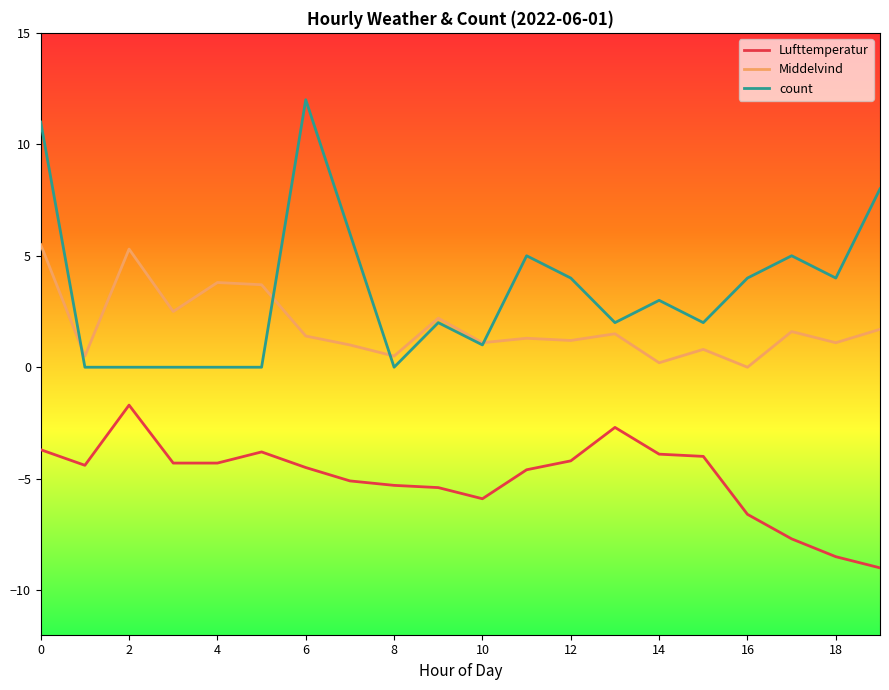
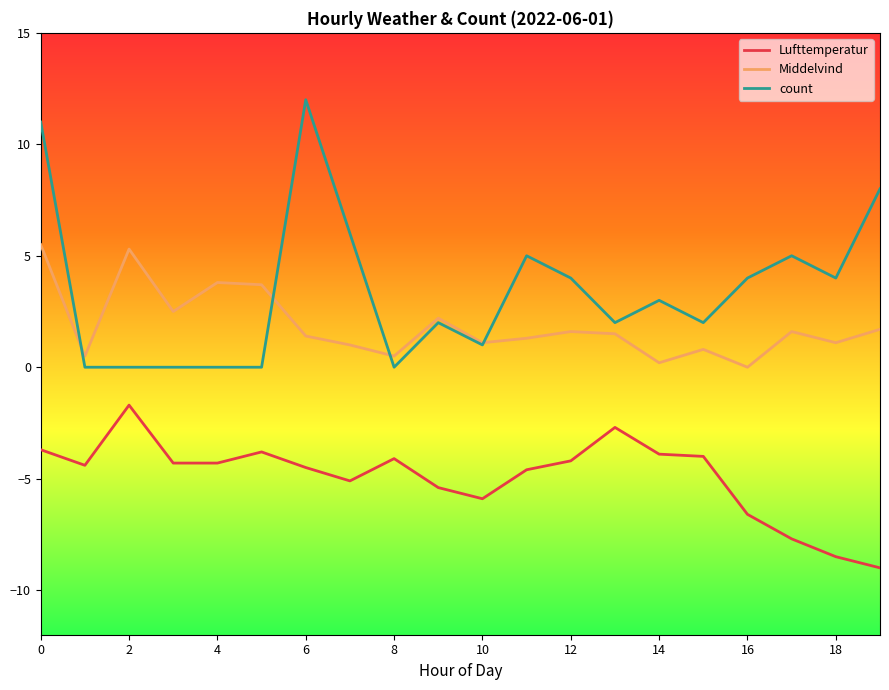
  {
    "Lufttemperatur": {
      "0": -3.7,
      "2": -1.7,
      "4": -4.3,
      "6": -4.5,
-     "8": -5.3,
+     "8": -4.1,
      "10": -5.9,
      "12": -4.2,
      "14": -3.9,
      "16": -6.6,
      "18": -8.5
    },
    "Middelvind": {
      "0": 5.5,
      "2": 5.3,
      "4": 3.8,
      "6": 1.4,
      "8": 0.5,
-     "12": 1.2,
+     "12": 1.6,
      "14": 0.2,
      "16": 0.0,
      "18": 1.1
    },
    "count": {
      "0": 11.0,
      "2": 0.0,
      "4": 0.0,
      "6": 12.0,
      "8": 0.0,
      "12": 4.0,
      "14": 3.0,
      "16": 4.0,
      "18": 4.0
    }
  }
